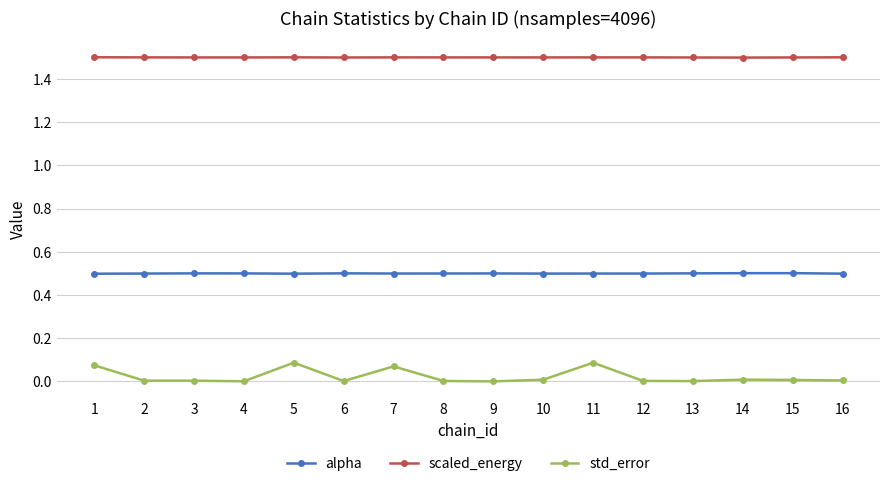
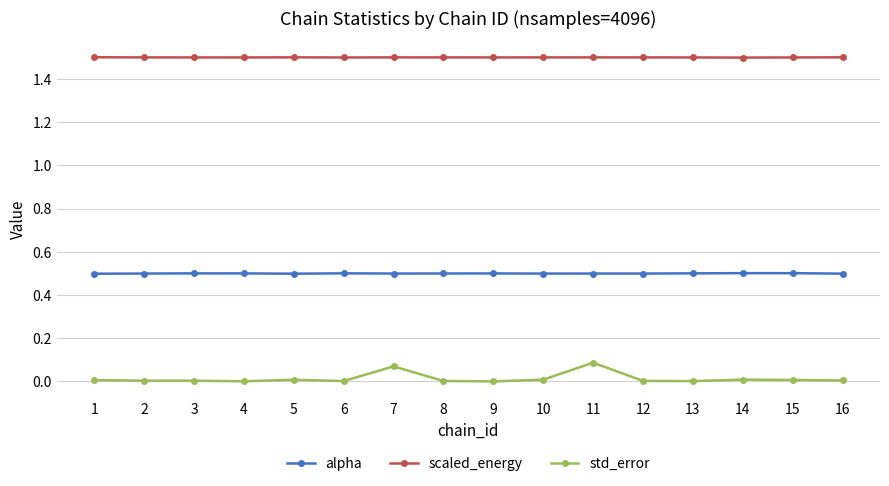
  {
    "alpha": {
      "1": 0.50,
      "2": 0.50,
      "3": 0.50,
      "4": 0.50,
      "5": 0.50,
      "6": 0.50,
      "7": 0.50,
      "8": 0.50,
      "9": 0.50,
      "10": 0.50,
      "11": 0.50,
      "12": 0.50,
      "13": 0.50,
      "14": 0.50,
      "15": 0.50,
      "16": 0.50
    },
    "scaled_energy": {
      "1": 1.50,
      "2": 1.50,
      "3": 1.50,
      "4": 1.50,
      "5": 1.50,
      "6": 1.50,
      "7": 1.50,
      "8": 1.50,
      "9": 1.50,
      "10": 1.50,
      "11": 1.50,
      "12": 1.50,
      "13": 1.50,
      "14": 1.50,
      "15": 1.50,
      "16": 1.50
    },
    "std_error": {
-     "1": 0.07,
+     "1": 0.01,
      "2": 0.00,
      "3": 0.00,
      "4": 0.00,
-     "5": 0.09,
+     "5": 0.01,
      "6": 0.00,
      "7": 0.07,
      "8": 0.00,
      "9": 0.00,
      "10": 0.01,
      "11": 0.09,
      "12": 0.00,
      "13": 0.00,
      "14": 0.01,
      "15": 0.01,
      "16": 0.00
    }
  }
